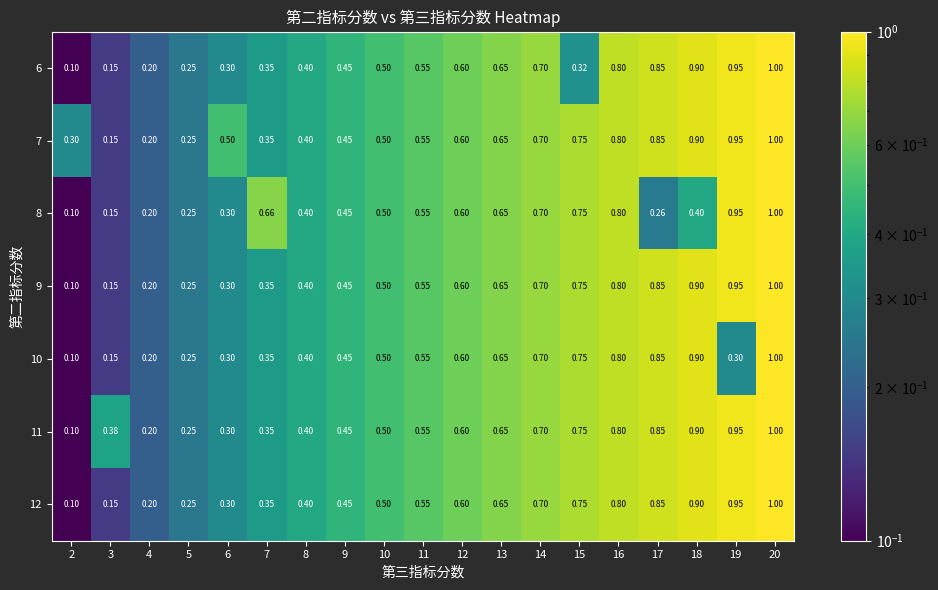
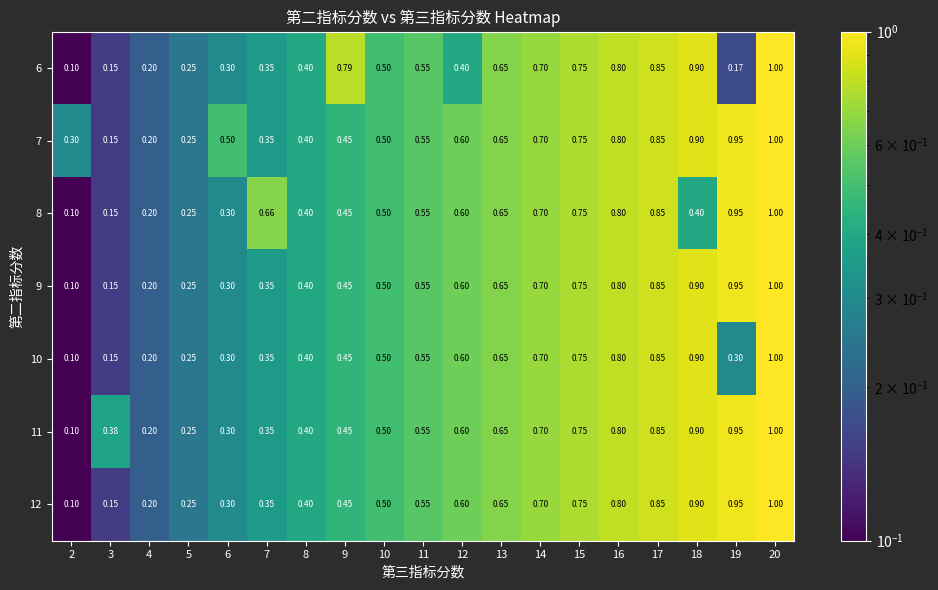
  {
    "6": {
      "2": 0.10,
      "3": 0.15,
      "4": 0.20,
      "5": 0.25,
      "6": 0.30,
      "7": 0.35,
      "8": 0.40,
-     "9": 0.45,
+     "9": 0.79,
      "10": 0.50,
      "11": 0.55,
-     "12": 0.60,
+     "12": 0.40,
      "13": 0.65,
      "14": 0.70,
-     "15": 0.32,
+     "15": 0.75,
      "16": 0.80,
      "17": 0.85,
      "18": 0.90,
-     "19": 0.95,
+     "19": 0.17,
      "20": 1.00
    },
    "7": {
      "2": 0.30,
      "3": 0.15,
      "4": 0.20,
      "5": 0.25,
      "6": 0.50,
      "7": 0.35,
      "8": 0.40,
      "9": 0.45,
      "10": 0.50,
      "11": 0.55,
      "12": 0.60,
      "13": 0.65,
      "14": 0.70,
      "15": 0.75,
      "16": 0.80,
      "17": 0.85,
      "18": 0.90,
      "19": 0.95,
      "20": 1.00
    },
    "8": {
      "2": 0.10,
      "3": 0.15,
      "4": 0.20,
      "5": 0.25,
      "6": 0.30,
      "7": 0.66,
      "8": 0.40,
      "9": 0.45,
      "10": 0.50,
      "11": 0.55,
      "12": 0.60,
      "13": 0.65,
      "14": 0.70,
      "15": 0.75,
      "16": 0.80,
-     "17": 0.26,
+     "17": 0.85,
      "18": 0.40,
      "19": 0.95,
      "20": 1.00
    },
    "9": {
      "2": 0.10,
      "3": 0.15,
      "4": 0.20,
      "5": 0.25,
      "6": 0.30,
      "7": 0.35,
      "8": 0.40,
      "9": 0.45,
      "10": 0.50,
      "11": 0.55,
      "12": 0.60,
      "13": 0.65,
      "14": 0.70,
      "15": 0.75,
      "16": 0.80,
      "17": 0.85,
      "18": 0.90,
      "19": 0.95,
      "20": 1.00
    },
    "10": {
      "2": 0.10,
      "3": 0.15,
      "4": 0.20,
      "5": 0.25,
      "6": 0.30,
      "7": 0.35,
      "8": 0.40,
      "9": 0.45,
      "10": 0.50,
      "11": 0.55,
      "12": 0.60,
      "13": 0.65,
      "14": 0.70,
      "15": 0.75,
      "16": 0.80,
      "17": 0.85,
      "18": 0.90,
      "19": 0.30,
      "20": 1.00
    },
    "11": {
      "2": 0.10,
      "3": 0.38,
      "4": 0.20,
      "5": 0.25,
      "6": 0.30,
      "7": 0.35,
      "8": 0.40,
      "9": 0.45,
      "10": 0.50,
      "11": 0.55,
      "12": 0.60,
      "13": 0.65,
      "14": 0.70,
      "15": 0.75,
      "16": 0.80,
      "17": 0.85,
      "18": 0.90,
      "19": 0.95,
      "20": 1.00
    },
    "12": {
      "2": 0.10,
      "3": 0.15,
      "4": 0.20,
      "5": 0.25,
      "6": 0.30,
      "7": 0.35,
      "8": 0.40,
      "9": 0.45,
      "10": 0.50,
      "11": 0.55,
      "12": 0.60,
      "13": 0.65,
      "14": 0.70,
      "15": 0.75,
      "16": 0.80,
      "17": 0.85,
      "18": 0.90,
      "19": 0.95,
      "20": 1.00
    }
  }
